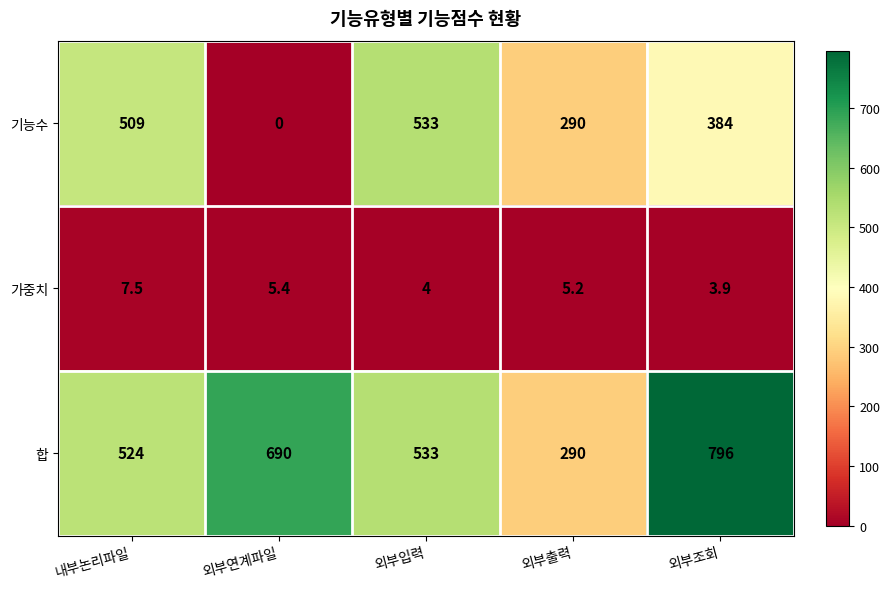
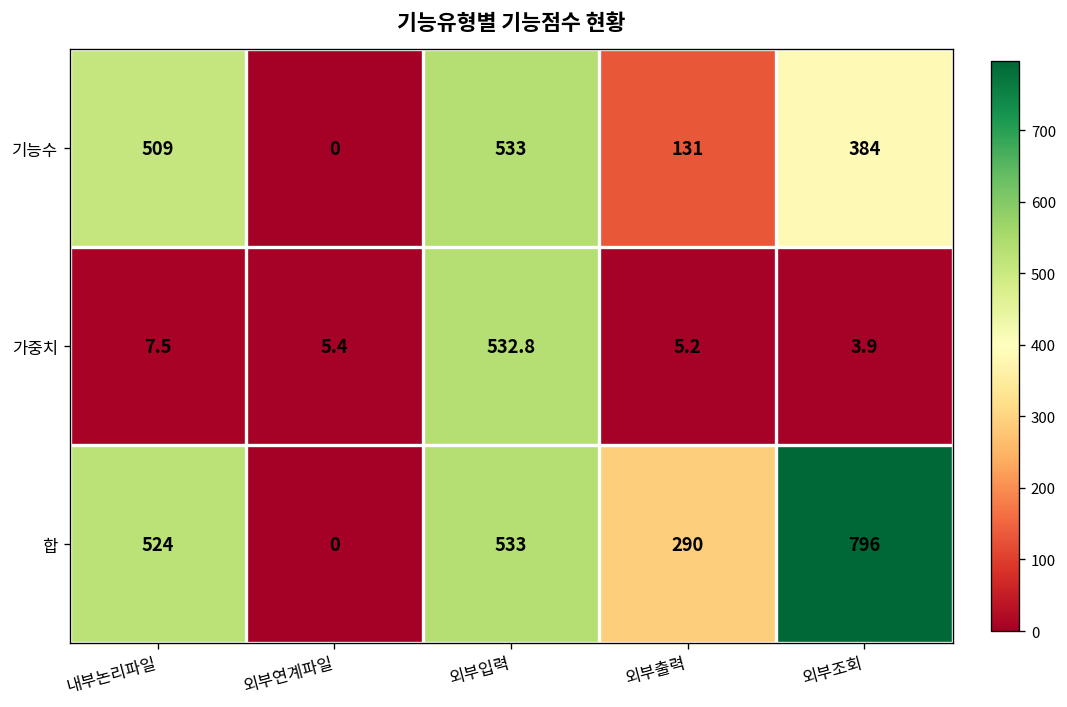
  {
    "기능수": {
      "내부논리파일": 509,
      "외부연계파일": 0,
      "외부입력": 533,
-     "외부출력": 290,
+     "외부출력": 131,
      "외부조회": 384
    },
    "가중치": {
      "내부논리파일": 7.5,
      "외부연계파일": 5.4,
-     "외부입력": 4,
+     "외부입력": 532.8,
      "외부출력": 5.2,
      "외부조회": 3.9
    },
    "합": {
      "내부논리파일": 524,
-     "외부연계파일": 690,
+     "외부연계파일": 0,
      "외부입력": 533,
      "외부출력": 290,
      "외부조회": 796
    }
  }
